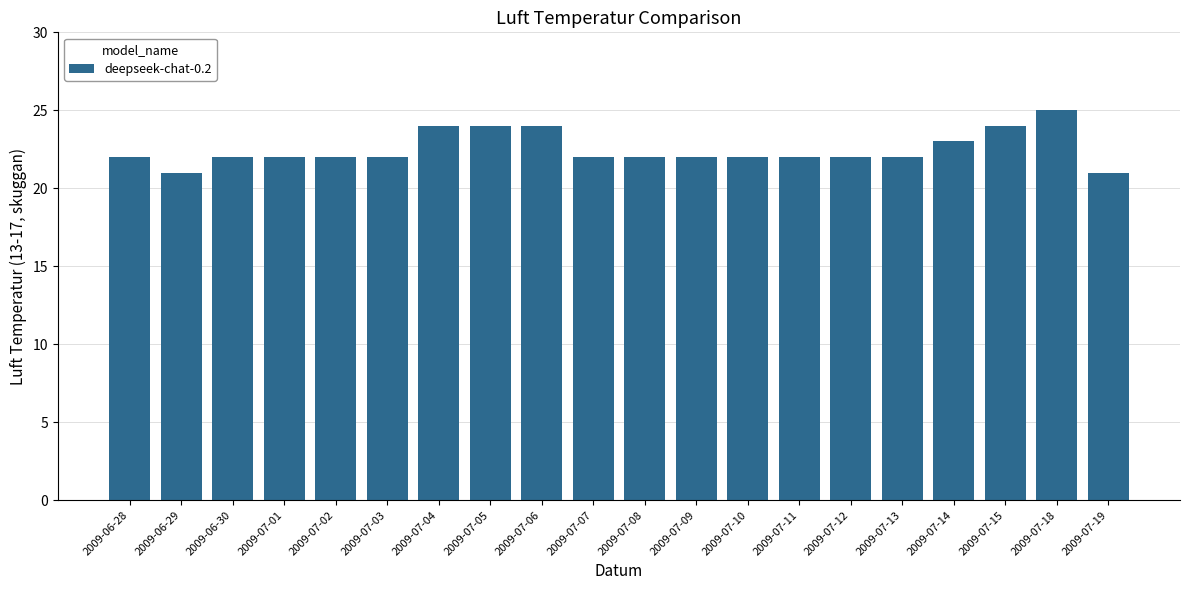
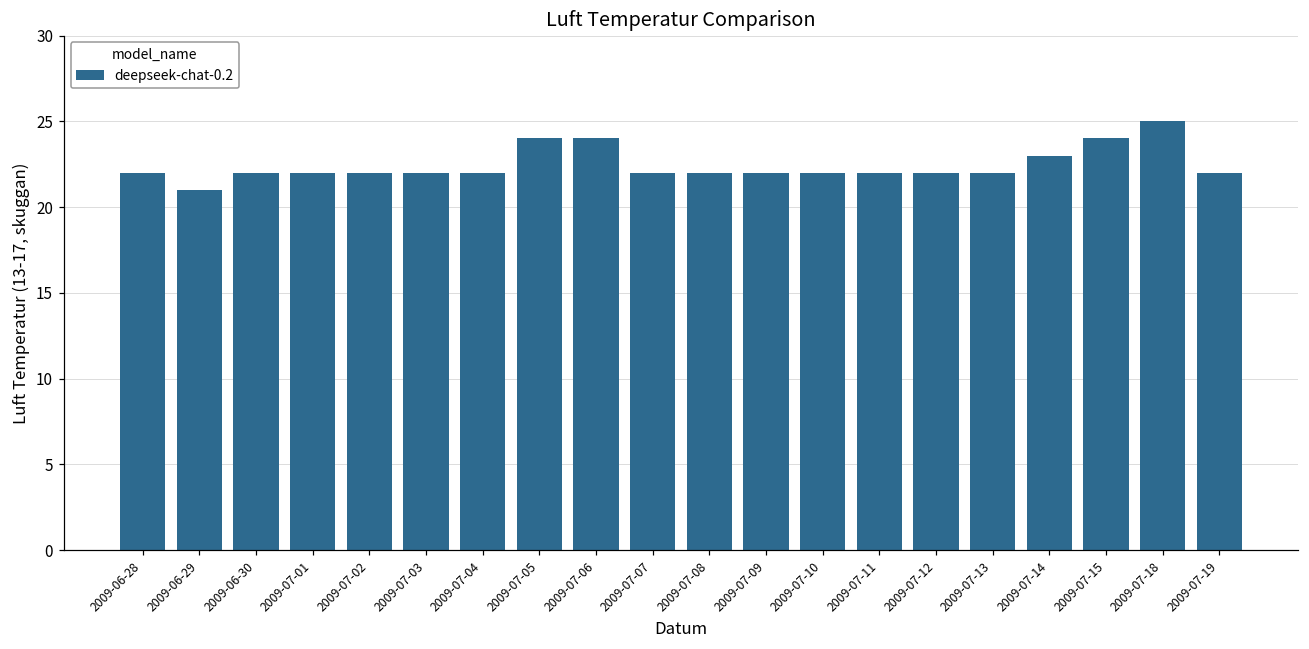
  {
    "2009-06-28": 22,
    "2009-06-29": 21,
    "2009-06-30": 22,
    "2009-07-01": 22,
    "2009-07-02": 22,
    "2009-07-03": 22,
-   "2009-07-04": 24,
+   "2009-07-04": 22,
    "2009-07-05": 24,
    "2009-07-06": 24,
    "2009-07-07": 22,
    "2009-07-08": 22,
    "2009-07-09": 22,
    "2009-07-10": 22,
    "2009-07-11": 22,
    "2009-07-12": 22,
    "2009-07-13": 22,
    "2009-07-14": 23,
    "2009-07-15": 24,
    "2009-07-18": 25,
-   "2009-07-19": 21
+   "2009-07-19": 22
  }
